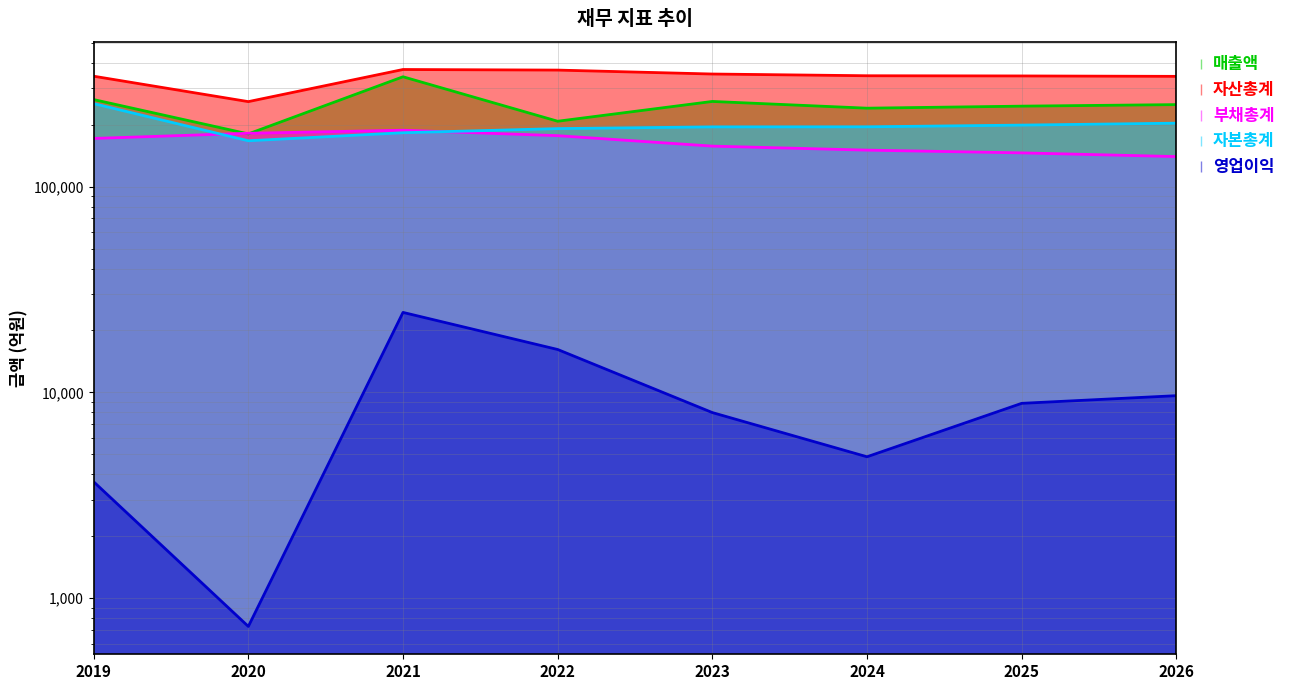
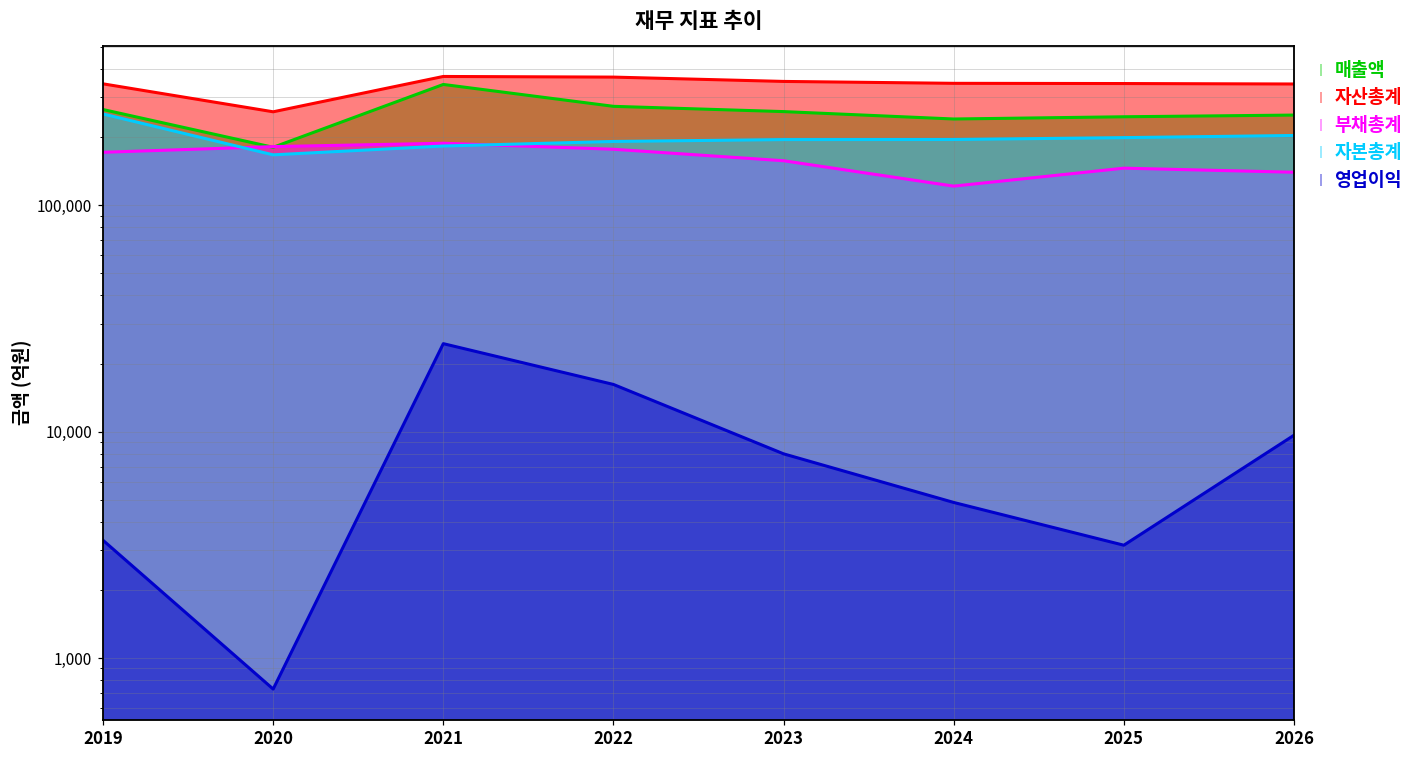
  {
    "매출액": {
      "2019": "260,000",
      "2021": "340,000",
-     "2022": "210,000",
+     "2022": "270,000",
      "2023": "260,000",
      "2024": "240,000",
      "2025": "250,000",
      "2026": "250,000"
    },
    "자산총계": {
      "2019": "340,000",
      "2020": "260,000",
      "2021": "370,000",
      "2022": "370,000",
      "2023": "350,000",
      "2024": "350,000",
      "2025": "340,000",
      "2026": "340,000"
    },
    "부채총계": {
      "2019": "170,000",
      "2022": "180,000",
      "2023": "160,000",
-     "2024": "150,000",
+     "2024": "120,000",
      "2025": "150,000",
      "2026": "140,000"
    },
    "자본총계": {
      "2019": "250,000",
      "2020": "170,000",
      "2022": "190,000",
      "2023": "190,000",
      "2024": "200,000",
      "2025": "200,000",
      "2026": "200,000"
    },
    "영업이익": {
-     "2019": "3,700",
+     "2019": "3,300",
      "2020": "730",
      "2021": "24,000",
      "2022": "16,000",
      "2023": "8,000",
      "2024": "4,900",
-     "2025": "8,900",
+     "2025": "3,200",
      "2026": "10,000"
    }
  }
